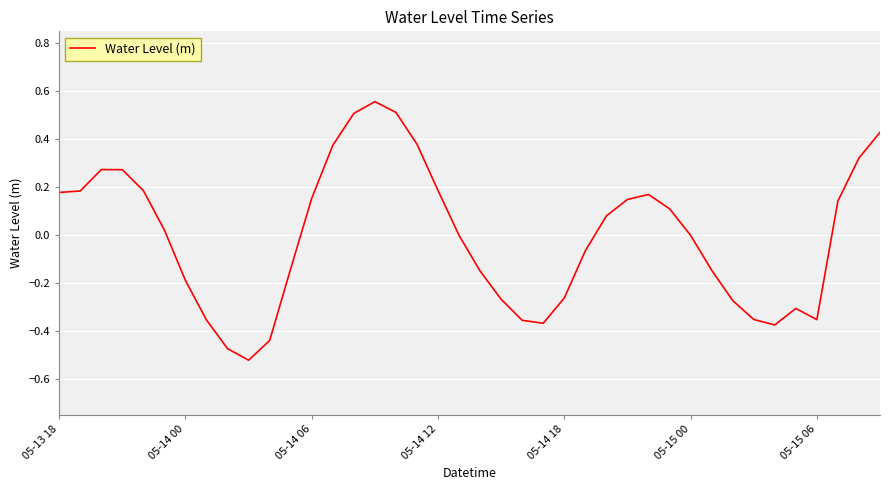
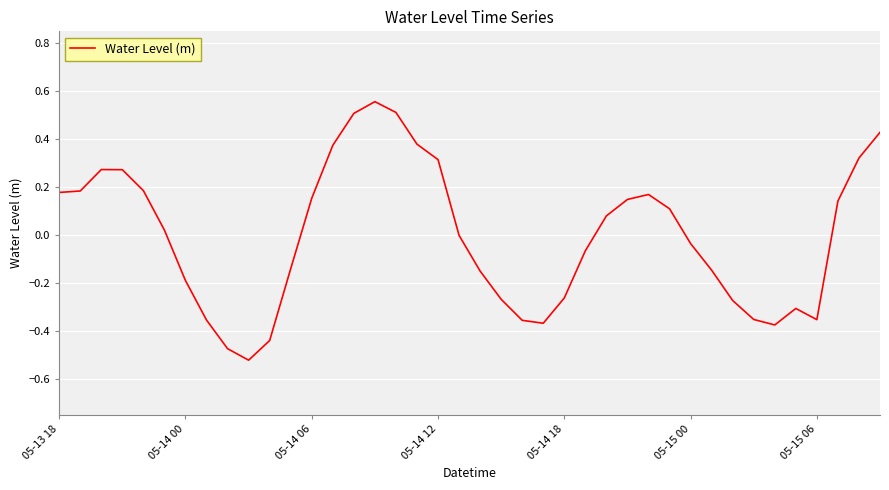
  {
    "05-13 18": 0.18,
    "05-14 00": -0.19,
    "05-14 06": 0.15,
-   "05-14 12": 0.19,
+   "05-14 12": 0.31,
    "05-14 18": -0.26,
-   "05-15 00": 0.00,
+   "05-15 00": -0.04,
    "05-15 06": -0.35
  }
